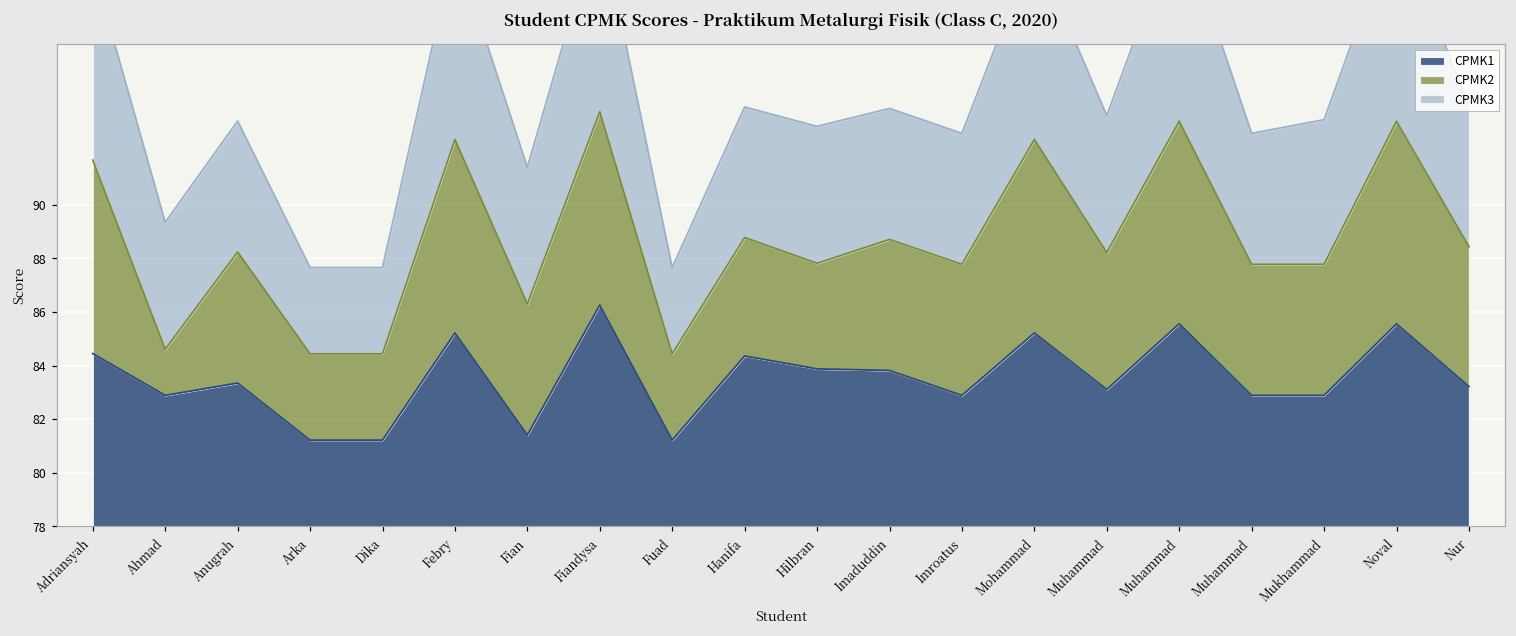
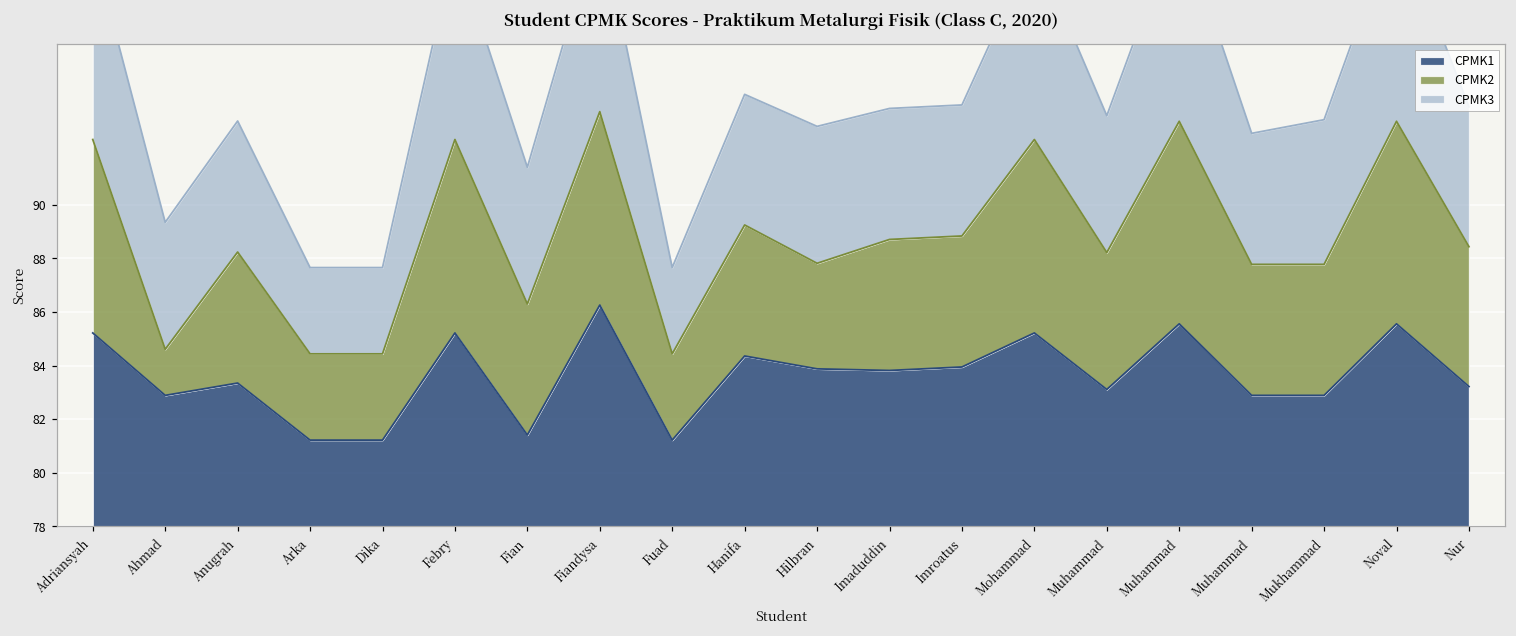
  {
    "CPMK1": {
-     "Adriansyah": 84.5,
+     "Adriansyah": 85.2,
      "Ahmad": 82.9,
      "Anugrah": 83.4,
      "Arka": 81.2,
      "Dika": 81.2,
      "Febry": 85.2,
      "Fian": 81.4,
      "Fiandysa": 86.3,
      "Fuad": 81.2,
      "Hanifa": 84.4,
      "Hilbran": 83.9,
      "Imaduddin": 83.8,
-     "Imroatus": 82.9,
+     "Imroatus": 84.0,
      "Mohammad": 85.2,
      "Mukhammad": 82.9,
      "Noval": 85.6,
      "Nur": 83.2
    },
    "CPMK2": {
      "Adriansyah": 7.2,
-     "Hanifa": 4.4,
+     "Hanifa": 4.9,
      "Imroatus": 4.9
    },
    "CPMK3": {
      "Hanifa": 4.9,
      "Imroatus": 4.9
    }
  }
